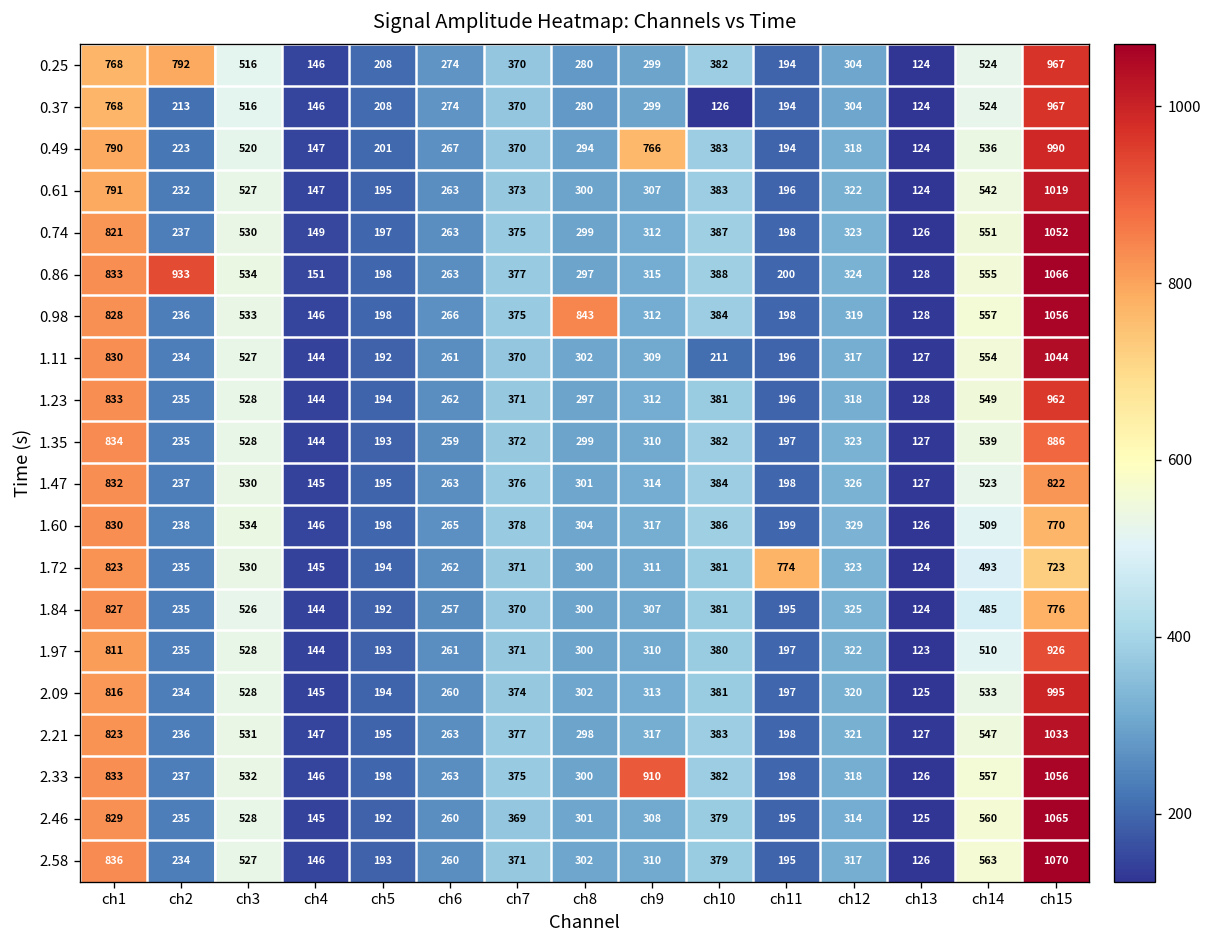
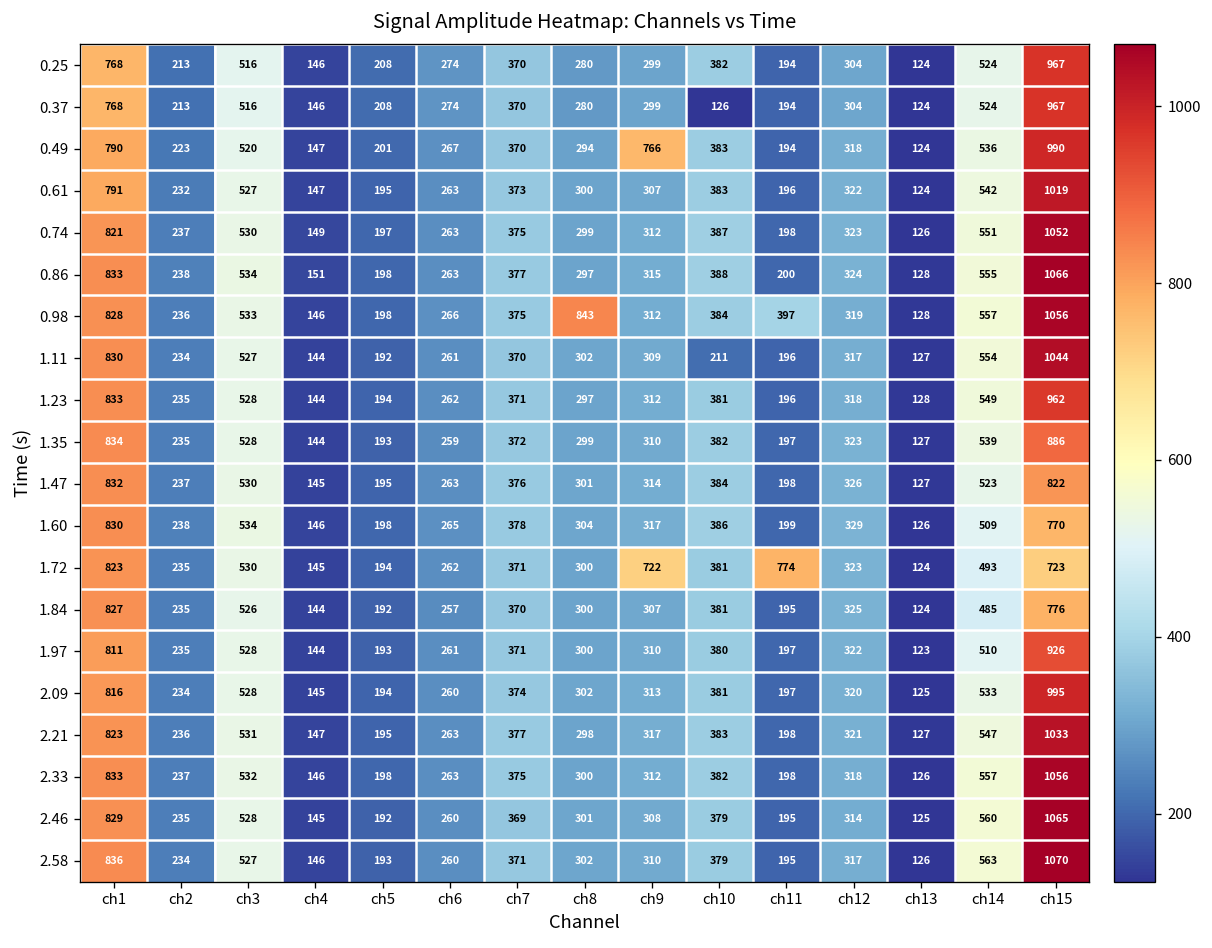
  {
    "0.25": {
      "ch1": 768,
-     "ch2": 792,
+     "ch2": 213,
      "ch3": 516,
      "ch4": 146,
      "ch5": 208,
      "ch6": 274,
      "ch7": 370,
      "ch8": 280,
      "ch9": 299,
      "ch10": 382,
      "ch11": 194,
      "ch12": 304,
      "ch13": 124,
      "ch14": 524,
      "ch15": 967
    },
    "0.86": {
      "ch1": 833,
-     "ch2": 933,
+     "ch2": 238,
      "ch3": 534,
      "ch4": 151,
      "ch5": 198,
      "ch6": 263,
      "ch7": 377,
      "ch8": 297,
      "ch9": 315,
      "ch10": 388,
      "ch11": 200,
      "ch12": 324,
      "ch13": 128,
      "ch14": 555,
      "ch15": 1066
    },
    "0.98": {
      "ch1": 828,
      "ch2": 236,
      "ch3": 533,
      "ch4": 146,
      "ch5": 198,
      "ch6": 266,
      "ch7": 375,
      "ch8": 843,
      "ch9": 312,
      "ch10": 384,
-     "ch11": 198,
+     "ch11": 397,
      "ch12": 319,
      "ch13": 128,
      "ch14": 557,
      "ch15": 1056
    },
    "1.72": {
      "ch1": 823,
      "ch2": 235,
      "ch3": 530,
      "ch4": 145,
      "ch5": 194,
      "ch6": 262,
      "ch7": 371,
      "ch8": 300,
-     "ch9": 311,
+     "ch9": 722,
      "ch10": 381,
      "ch11": 774,
      "ch12": 323,
      "ch13": 124,
      "ch14": 493,
      "ch15": 723
    },
    "2.33": {
      "ch1": 833,
      "ch2": 237,
      "ch3": 532,
      "ch4": 146,
      "ch5": 198,
      "ch6": 263,
      "ch7": 375,
      "ch8": 300,
-     "ch9": 910,
+     "ch9": 312,
      "ch10": 382,
      "ch11": 198,
      "ch12": 318,
      "ch13": 126,
      "ch14": 557,
      "ch15": 1056
    }
  }
